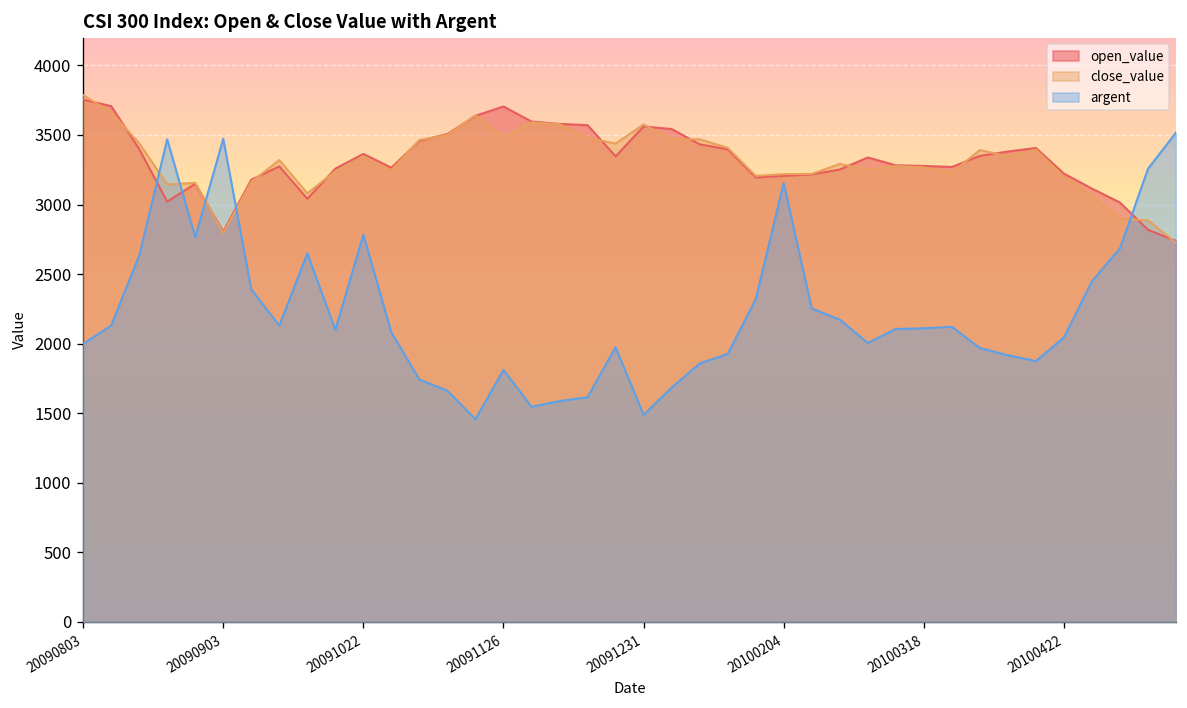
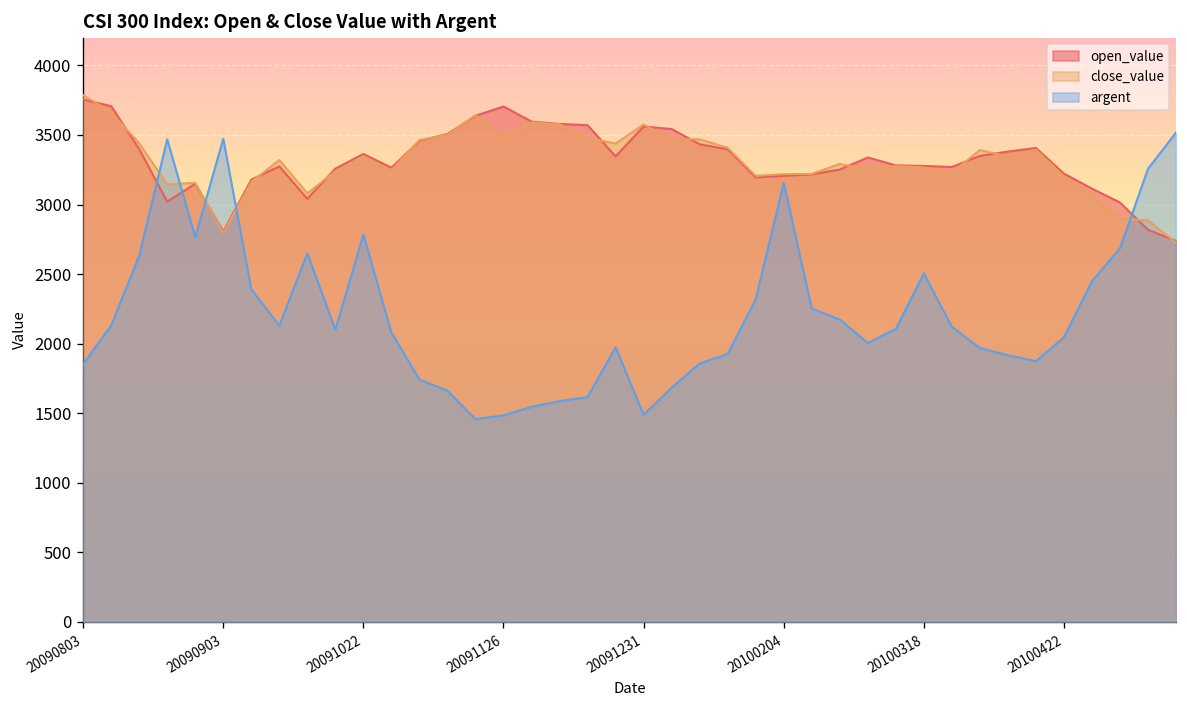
  {
    "open_value": {
      "20090803": 3750,
      "20091126": 3710
    },
    "close_value": {
      "20090803": 3790,
      "20091126": 3490
    },
    "argent": {
-     "20090803": 2000,
+     "20090803": 1850,
      "20090903": 3470,
      "20091022": 2780,
-     "20091126": 1810,
+     "20091126": 1480,
      "20091231": 1490,
      "20100204": 3160,
-     "20100318": 2110,
+     "20100318": 2510,
      "20100422": 2050
    }
  }
